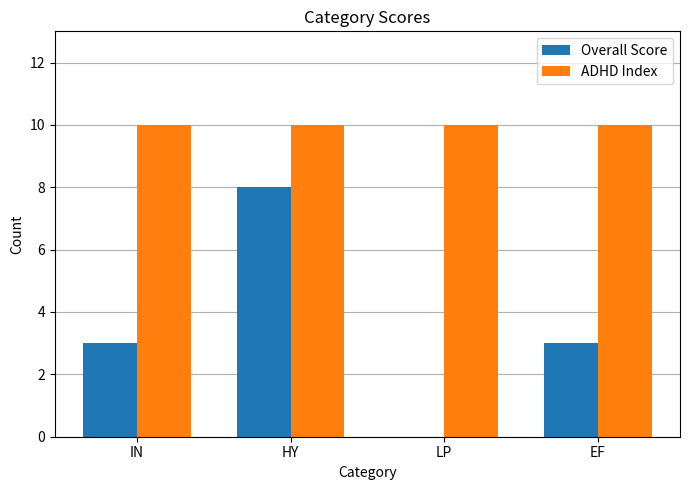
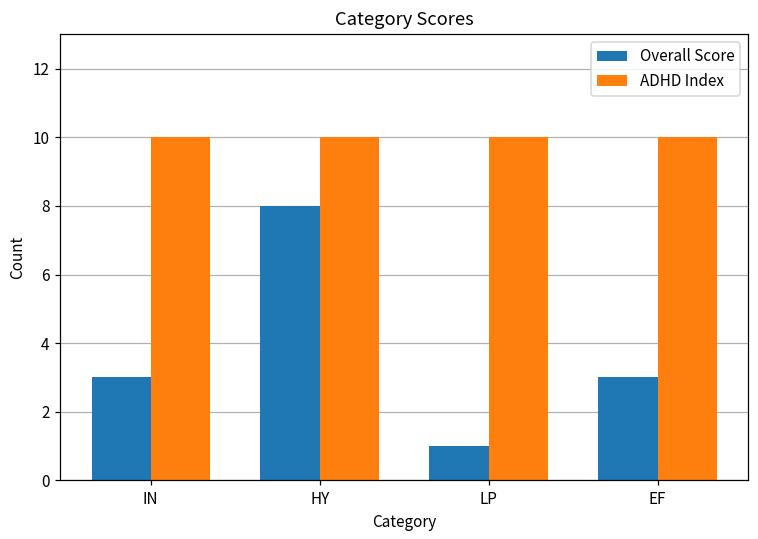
  {
    "Overall Score": {
      "IN": 3,
      "HY": 8,
-     "LP": 0,
+     "LP": 1,
      "EF": 3
    },
    "ADHD Index": {
      "IN": 10,
      "HY": 10,
      "LP": 10,
      "EF": 10
    }
  }
